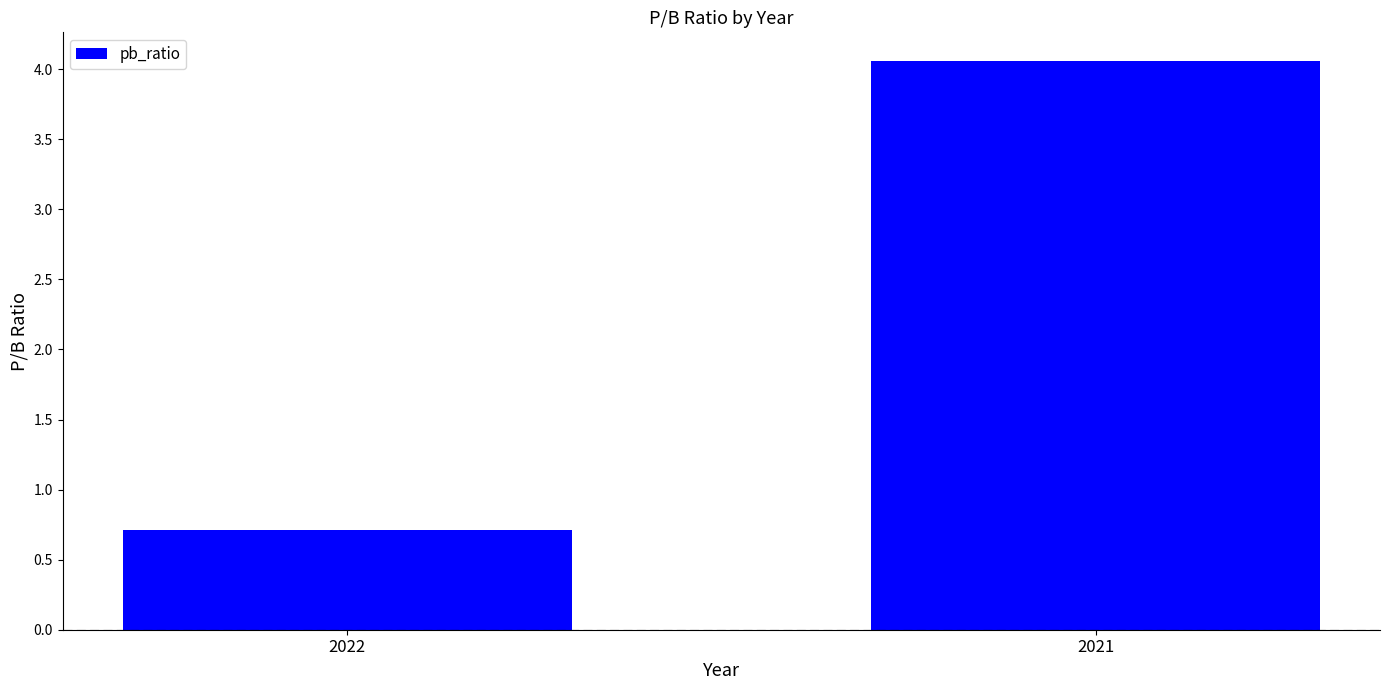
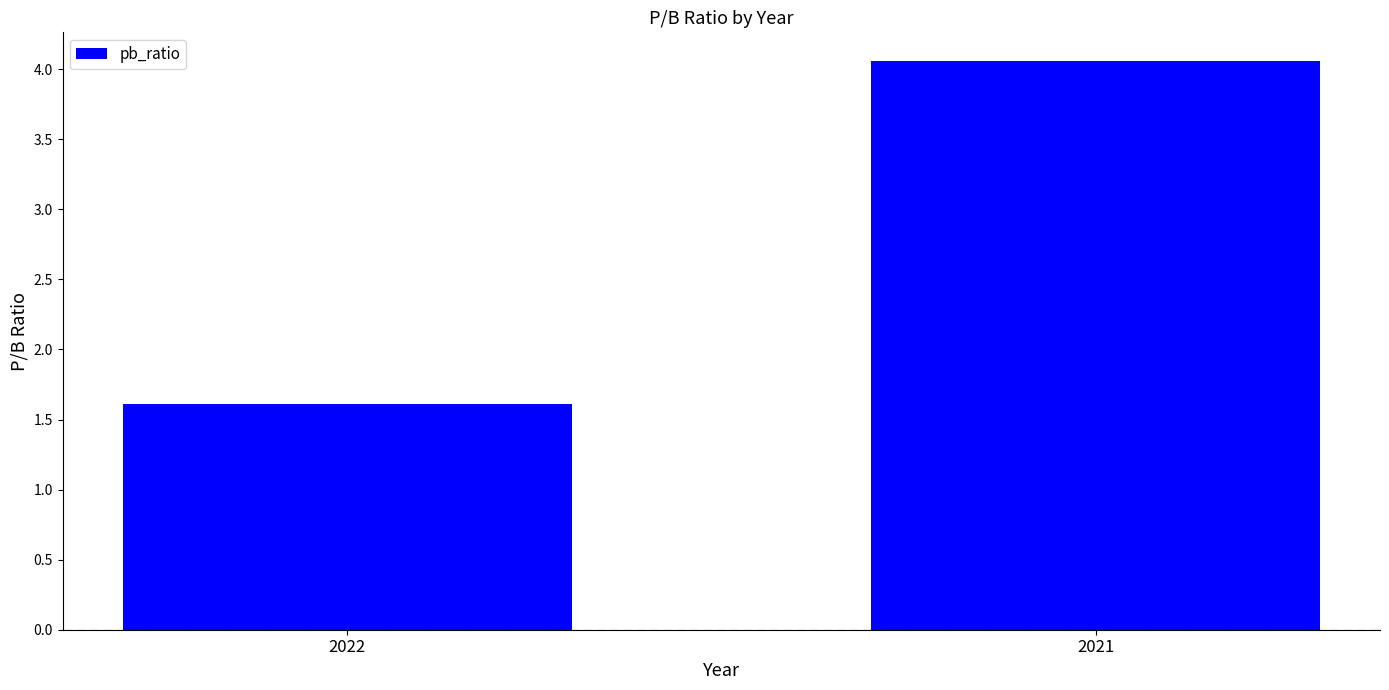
  {
-   "2022": 0.71,
+   "2022": 1.61,
    "2021": 4.06
  }
